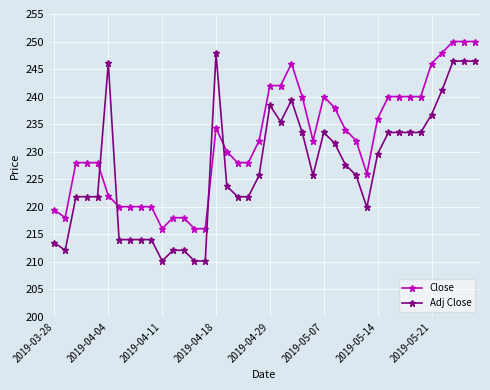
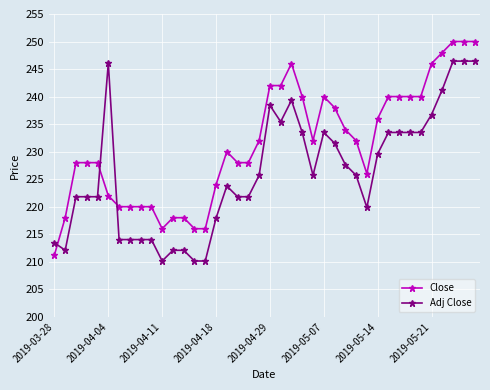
  {
    "Close": {
-     "2019-03-28": 219,
+     "2019-03-28": 211,
      "2019-04-04": 222,
      "2019-04-11": 216,
-     "2019-04-18": 234,
+     "2019-04-18": 224,
      "2019-04-29": 242,
      "2019-05-07": 240,
      "2019-05-14": 236,
      "2019-05-21": 246
    },
    "Adj Close": {
      "2019-03-28": 213,
      "2019-04-04": 246,
      "2019-04-11": 210,
-     "2019-04-18": 248,
+     "2019-04-18": 218,
      "2019-04-29": 238,
      "2019-05-07": 233,
      "2019-05-14": 230,
      "2019-05-21": 237
    }
  }
